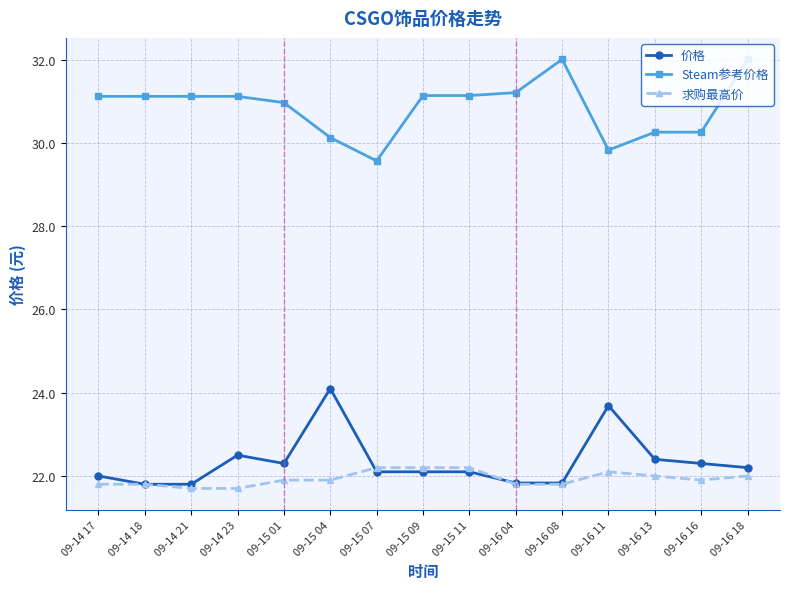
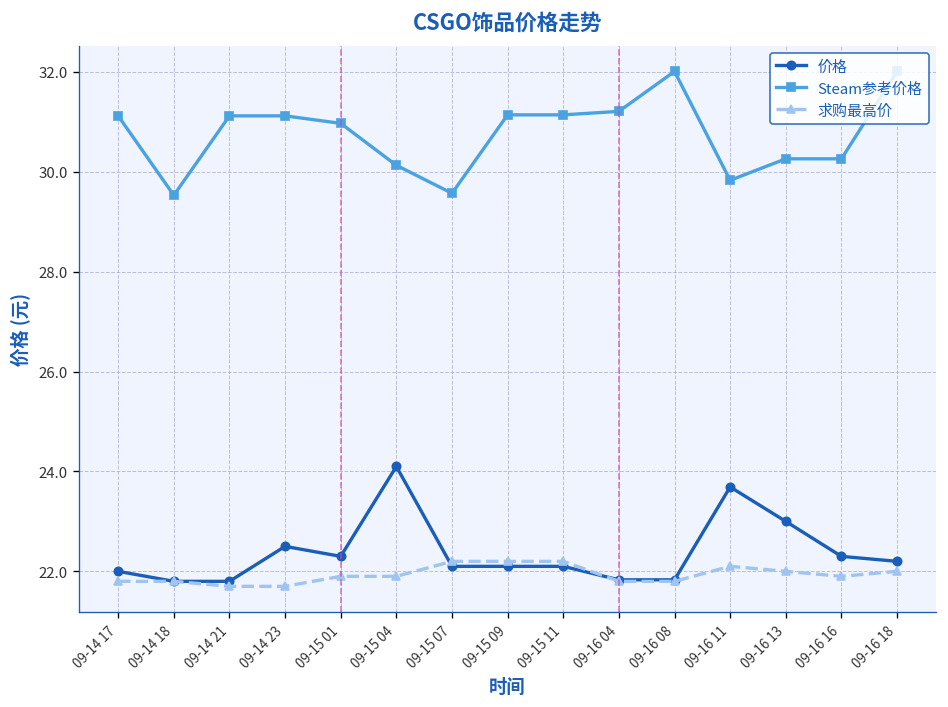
  {
    "价格": {
      "09-14 17": 22.0,
      "09-14 21": 21.8,
      "09-14 23": 22.5,
      "09-15 01": 22.3,
      "09-15 04": 24.1,
      "09-15 07": 22.1,
      "09-15 09": 22.1,
      "09-15 11": 22.1,
      "09-16 11": 23.7,
-     "09-16 13": 22.4,
+     "09-16 13": 23.0,
      "09-16 16": 22.3,
      "09-16 18": 22.2
    },
    "Steam参考价格": {
      "09-14 17": 31.1,
-     "09-14 18": 31.1,
+     "09-14 18": 29.5,
      "09-14 21": 31.1,
      "09-14 23": 31.1,
      "09-15 01": 31.0,
      "09-15 04": 30.1,
      "09-15 07": 29.6,
      "09-15 09": 31.1,
      "09-15 11": 31.1,
      "09-16 04": 31.2,
      "09-16 08": 32.0,
      "09-16 11": 29.8,
      "09-16 13": 30.3,
      "09-16 16": 30.3
    },
    "求购最高价": {
      "09-14 17": 21.8,
      "09-14 21": 21.7,
      "09-14 23": 21.7,
      "09-15 01": 21.9,
      "09-15 04": 21.9,
      "09-15 07": 22.2,
      "09-15 09": 22.2,
      "09-15 11": 22.2,
      "09-16 11": 22.1,
      "09-16 13": 22.0,
      "09-16 16": 21.9,
      "09-16 18": 22.0
    }
  }
